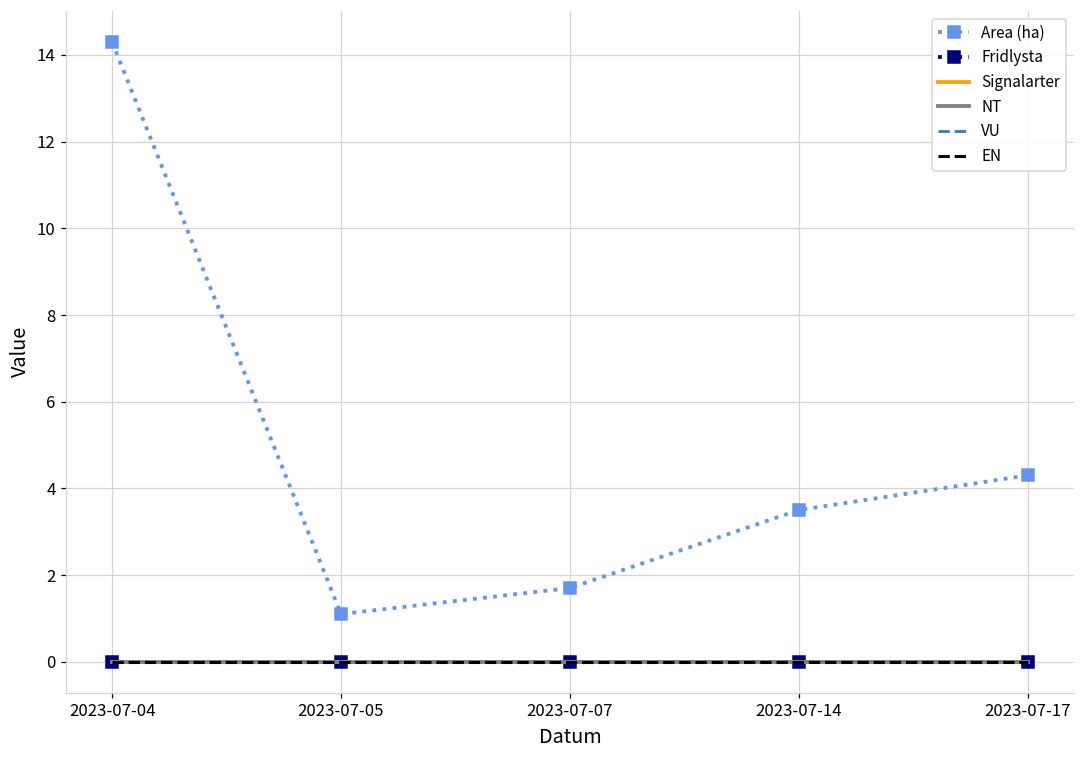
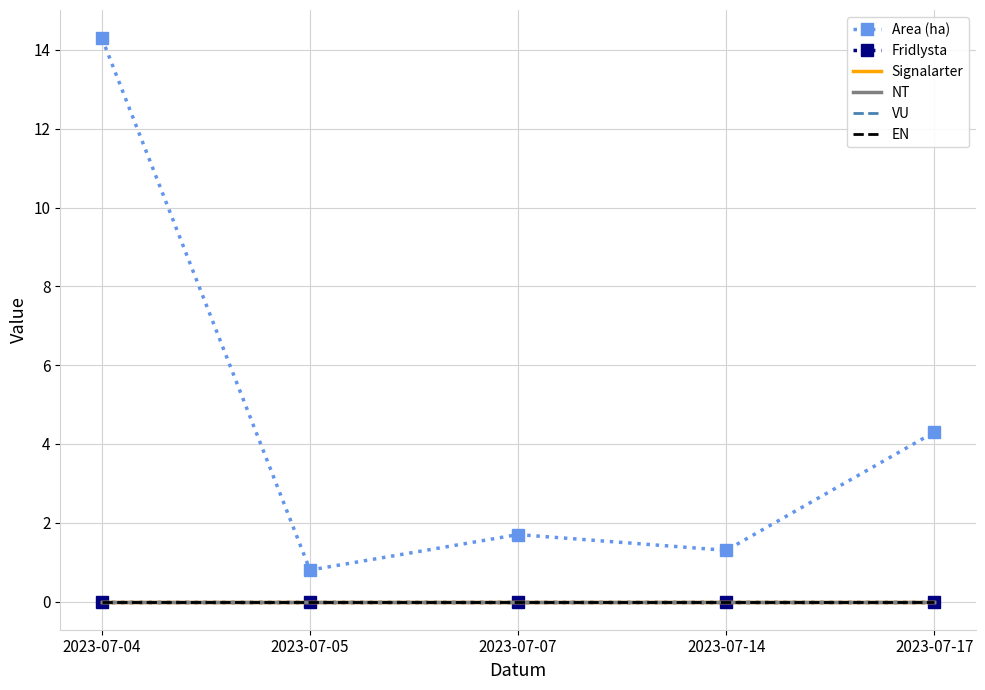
  {
    "Area (ha)": {
      "2023-07-04": 14.3,
-     "2023-07-05": 1.1,
+     "2023-07-05": 0.8,
      "2023-07-07": 1.7,
-     "2023-07-14": 3.5,
+     "2023-07-14": 1.3,
      "2023-07-17": 4.3
    },
    "EN": {
      "2023-07-04": 0.0,
      "2023-07-05": 0.0,
      "2023-07-07": 0.0,
      "2023-07-14": 0.0,
      "2023-07-17": 0.0
    }
  }
